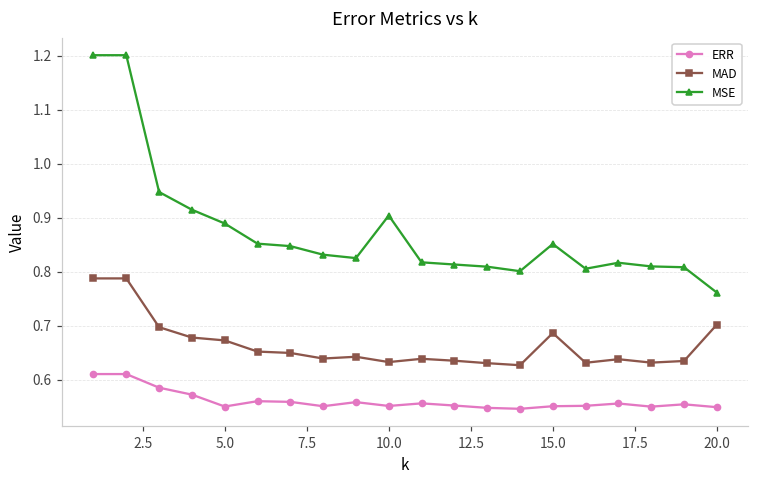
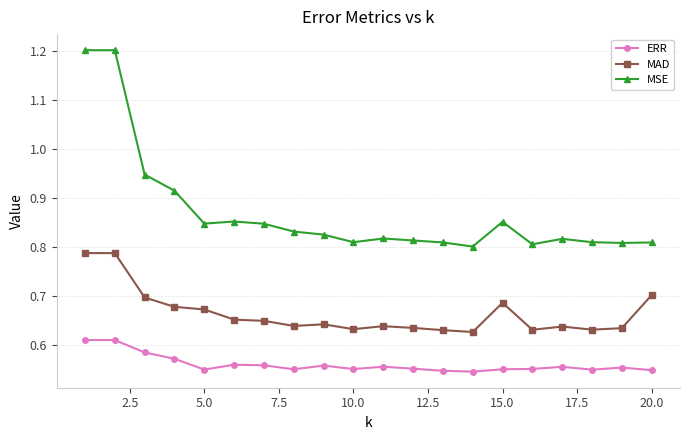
  {
    "ERR": {
      "5.0": 0.55,
      "10.0": 0.55,
      "15.0": 0.55,
      "20.0": 0.55
    },
    "MAD": {
      "5.0": 0.67,
      "10.0": 0.63,
      "15.0": 0.69,
      "20.0": 0.70
    },
    "MSE": {
-     "5.0": 0.89,
-     "10.0": 0.90,
+     "5.0": 0.85,
+     "10.0": 0.81,
      "15.0": 0.85,
-     "20.0": 0.76
+     "20.0": 0.81
    }
  }
